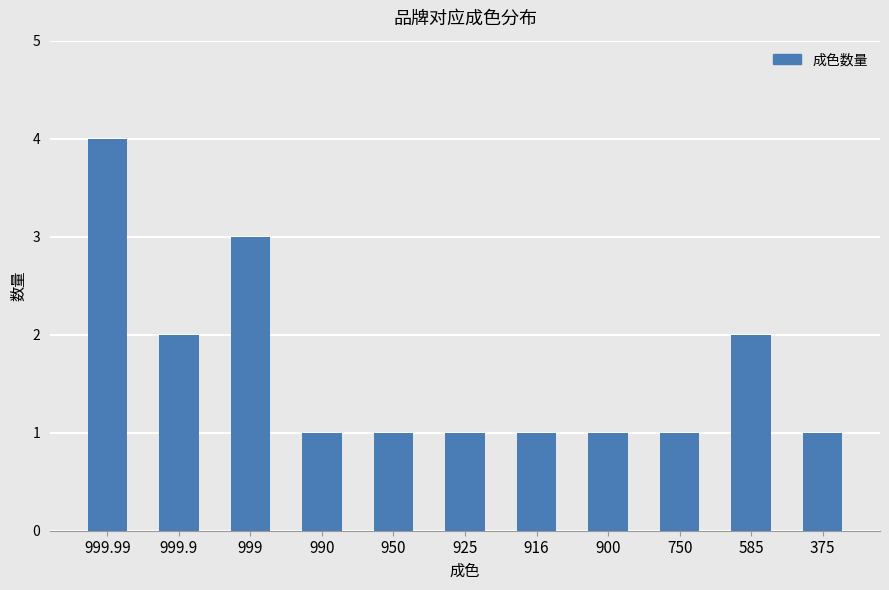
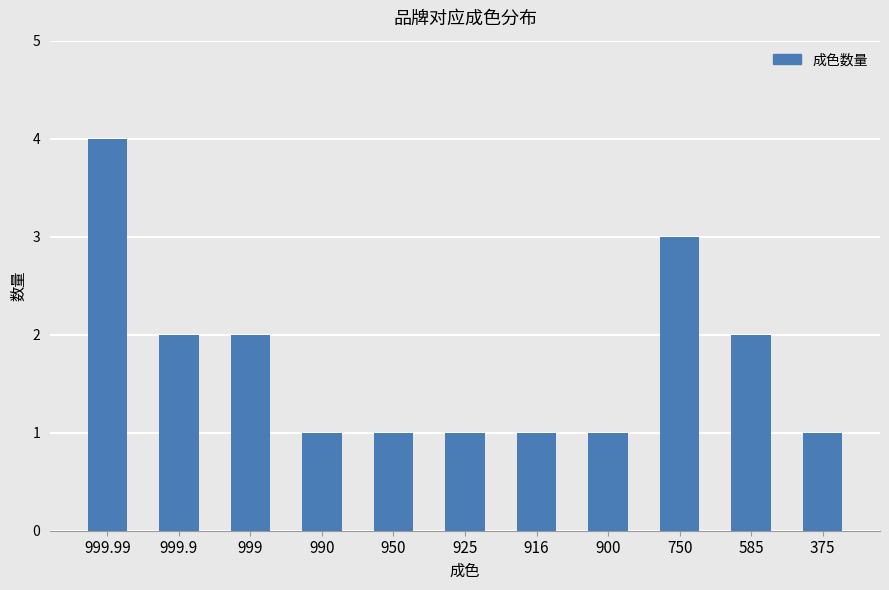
  {
    "999.99": 4,
    "999.9": 2,
-   "999": 3,
+   "999": 2,
    "990": 1,
    "950": 1,
    "925": 1,
    "916": 1,
    "900": 1,
-   "750": 1,
+   "750": 3,
    "585": 2,
    "375": 1
  }
